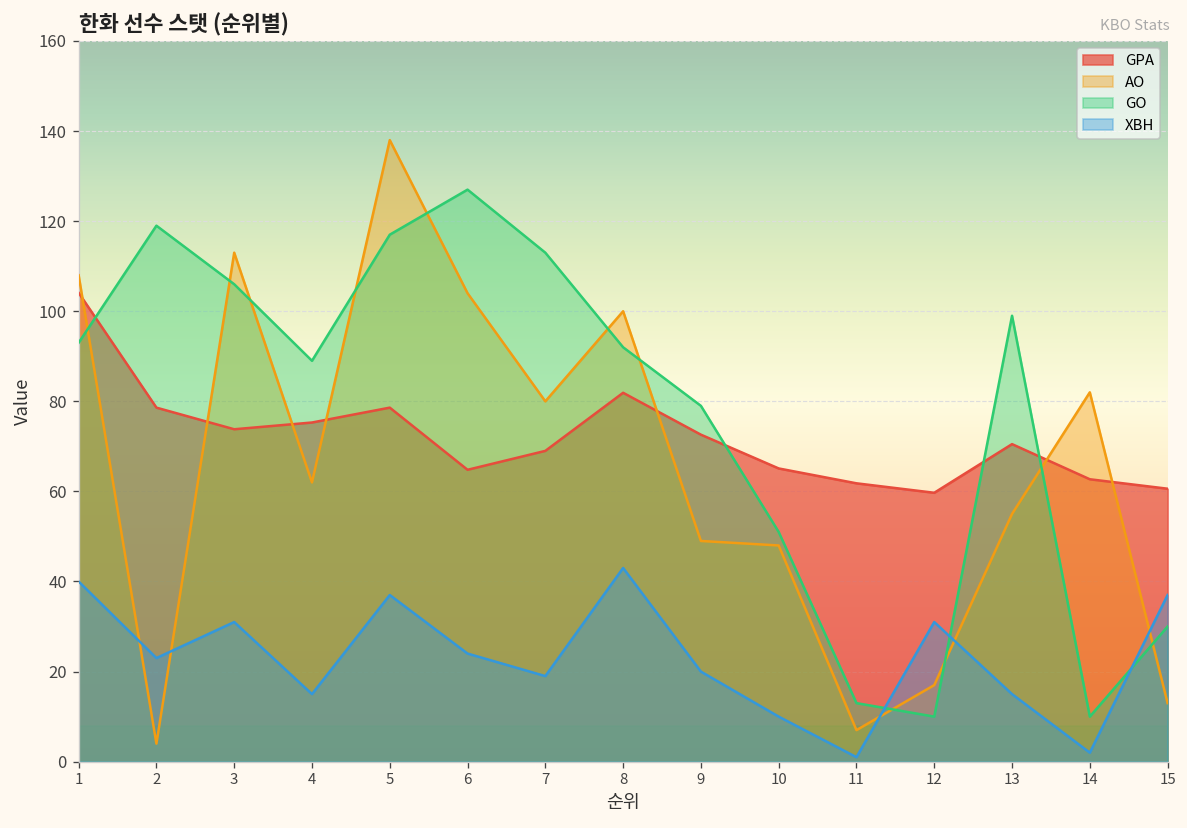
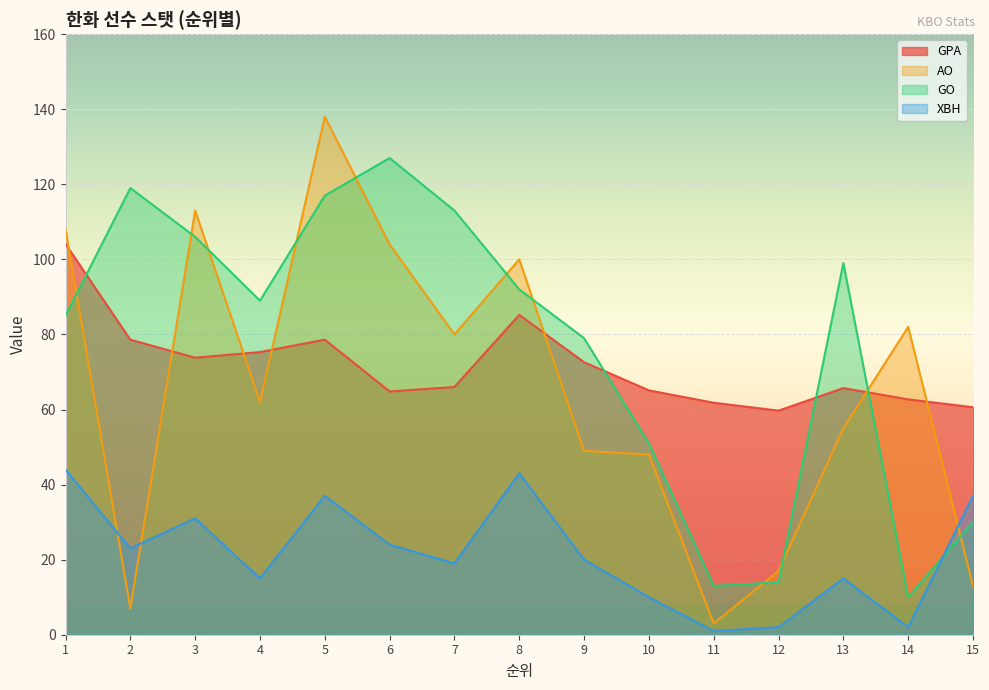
  {
    "GPA": {
      "1": 104,
      "2": 79,
      "3": 74,
      "4": 75,
      "5": 79,
      "6": 65,
-     "7": 69,
-     "8": 82,
+     "7": 66,
+     "8": 85,
      "9": 73,
      "10": 65,
      "11": 62,
      "12": 60,
-     "13": 71,
+     "13": 66,
      "14": 63,
      "15": 61
    },
    "AO": {
      "1": 108,
-     "2": 4,
+     "2": 7,
      "3": 113,
      "4": 62,
      "5": 138,
      "6": 104,
      "7": 80,
      "8": 100,
      "9": 49,
      "10": 48,
-     "11": 7,
+     "11": 3,
      "12": 17,
      "13": 55,
      "14": 82,
      "15": 13
    },
    "GO": {
-     "1": 93,
+     "1": 85,
      "2": 119,
      "3": 106,
      "4": 89,
      "5": 117,
      "6": 127,
      "7": 113,
      "8": 92,
      "9": 79,
      "10": 51,
      "11": 13,
-     "12": 10,
+     "12": 14,
      "13": 99,
      "14": 10,
      "15": 30
    },
    "XBH": {
-     "1": 40,
+     "1": 44,
      "2": 23,
      "3": 31,
      "4": 15,
      "5": 37,
      "6": 24,
      "7": 19,
      "8": 43,
      "9": 20,
      "10": 10,
      "11": 1,
-     "12": 31,
+     "12": 2,
      "13": 15,
      "14": 2,
      "15": 37
    }
  }
